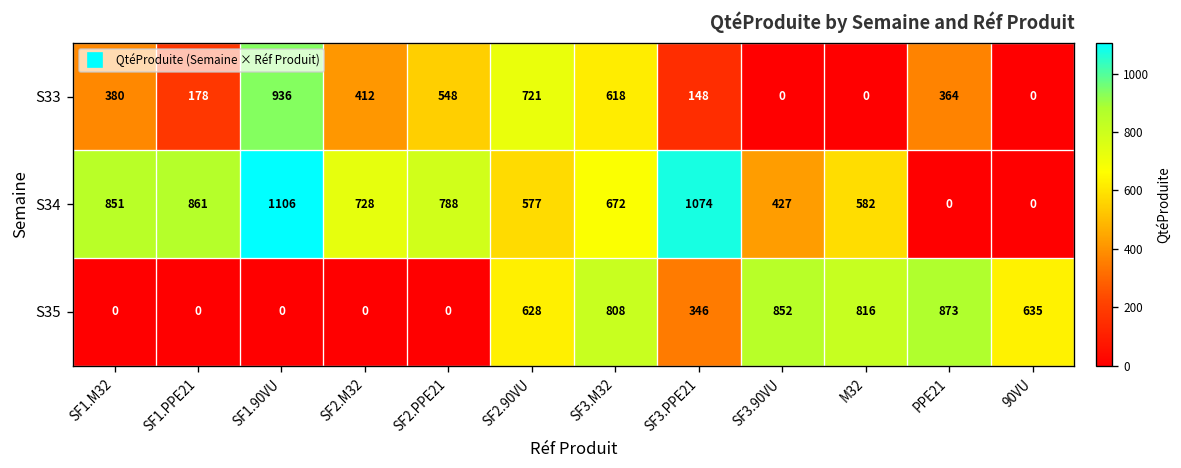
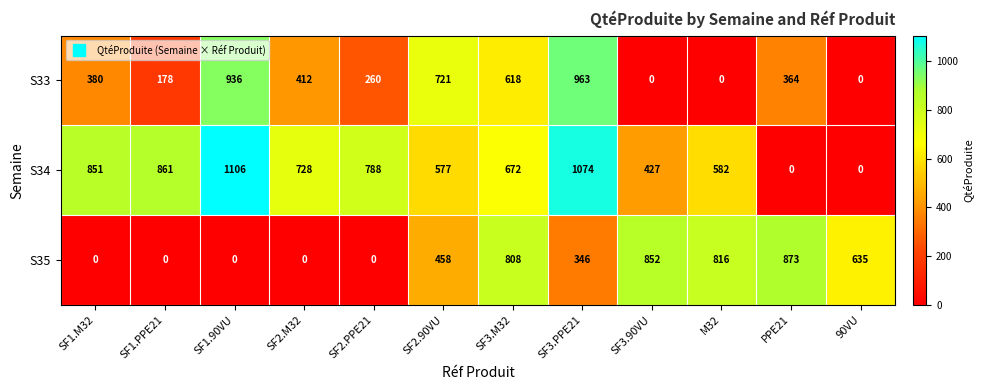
  {
    "S33": {
      "SF1.M32": 380,
      "SF1.PPE21": 178,
      "SF1.90VU": 936,
      "SF2.M32": 412,
-     "SF2.PPE21": 548,
+     "SF2.PPE21": 260,
      "SF2.90VU": 721,
      "SF3.M32": 618,
-     "SF3.PPE21": 148,
+     "SF3.PPE21": 963,
      "SF3.90VU": 0,
      "M32": 0,
      "PPE21": 364,
      "90VU": 0
    },
    "S34": {
      "SF1.M32": 851,
      "SF1.PPE21": 861,
      "SF1.90VU": 1106,
      "SF2.M32": 728,
      "SF2.PPE21": 788,
      "SF2.90VU": 577,
      "SF3.M32": 672,
      "SF3.PPE21": 1074,
      "SF3.90VU": 427,
      "M32": 582,
      "PPE21": 0,
      "90VU": 0
    },
    "S35": {
      "SF1.M32": 0,
      "SF1.PPE21": 0,
      "SF1.90VU": 0,
      "SF2.M32": 0,
      "SF2.PPE21": 0,
-     "SF2.90VU": 628,
+     "SF2.90VU": 458,
      "SF3.M32": 808,
      "SF3.PPE21": 346,
      "SF3.90VU": 852,
      "M32": 816,
      "PPE21": 873,
      "90VU": 635
    }
  }
